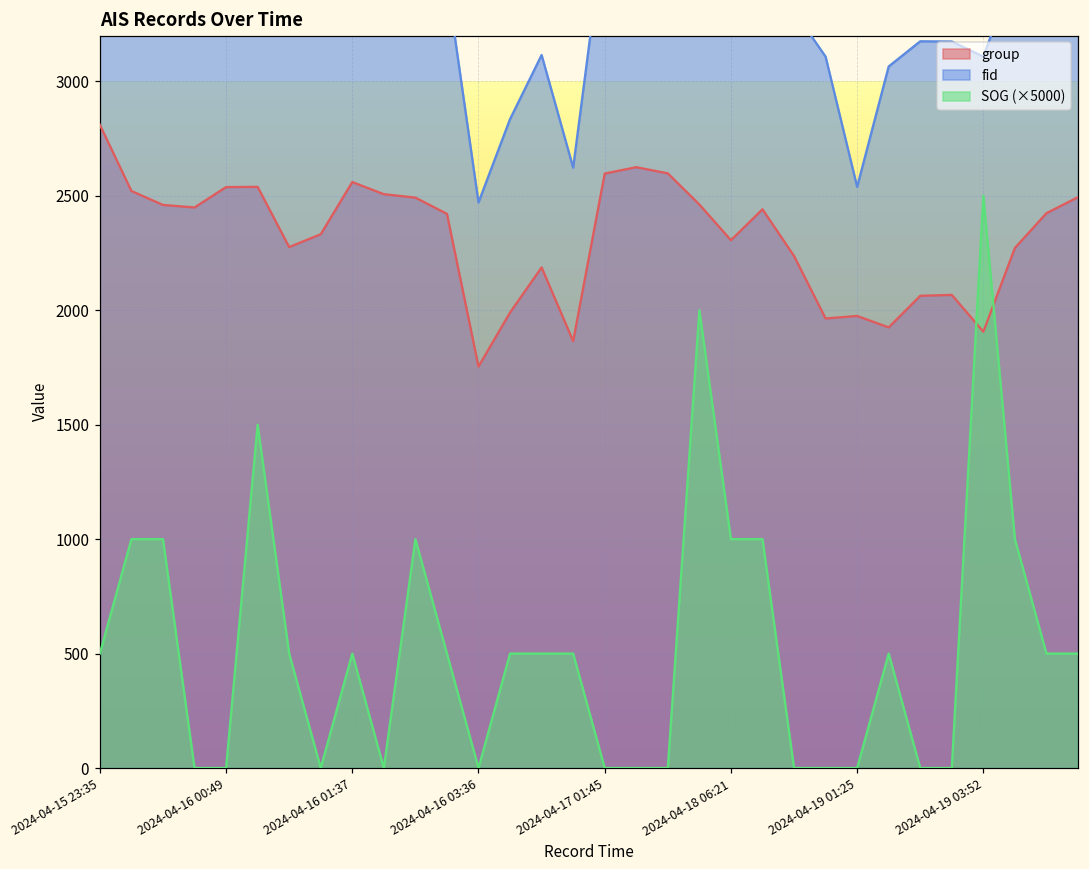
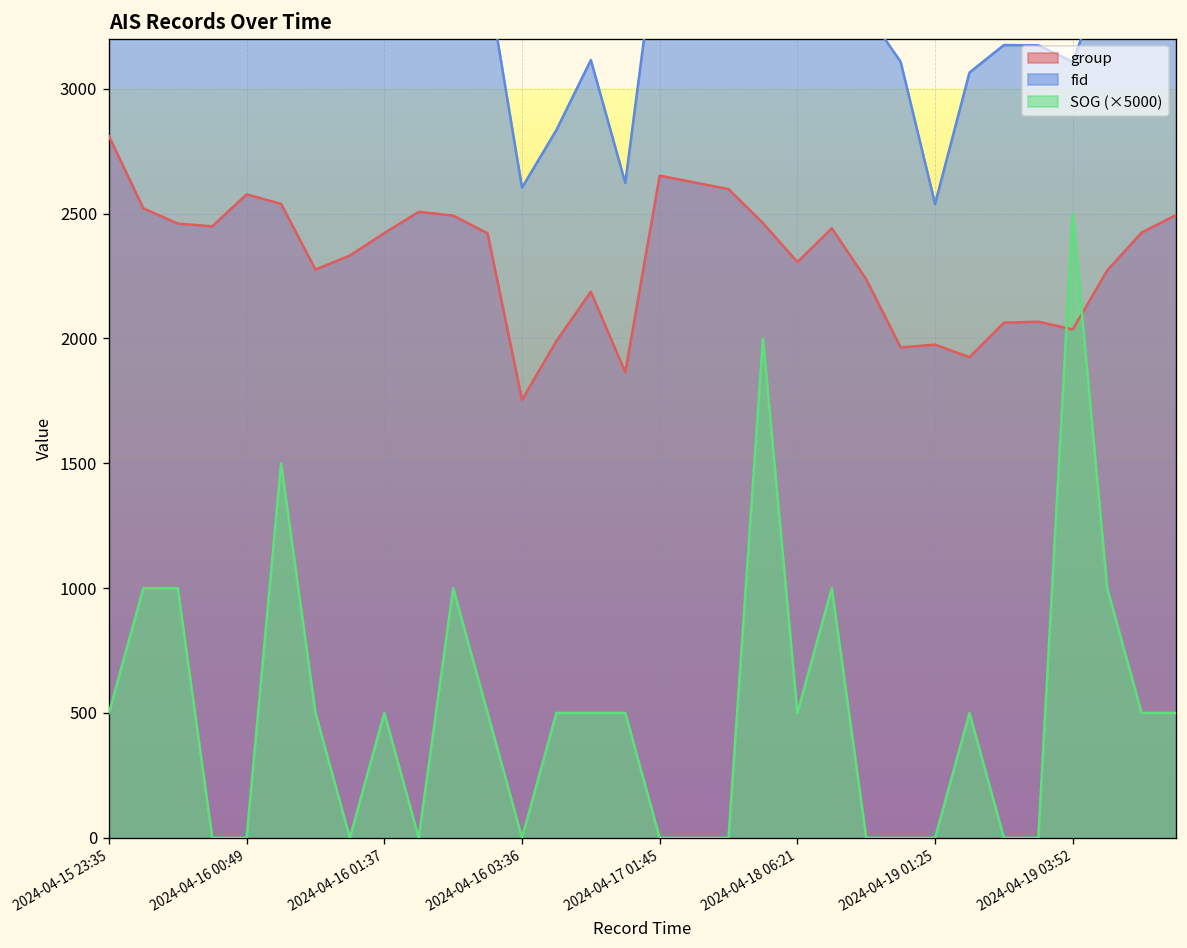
  {
    "group": {
      "2024-04-15 23:35": 2810,
-     "2024-04-16 00:49": 2540,
-     "2024-04-16 01:37": 2560,
+     "2024-04-16 00:49": 2580,
+     "2024-04-16 01:37": 2420,
      "2024-04-16 03:36": 1750,
-     "2024-04-17 01:45": 2600,
+     "2024-04-17 01:45": 2650,
      "2024-04-18 06:21": 2310,
      "2024-04-19 01:25": 1980,
-     "2024-04-19 03:52": 1910
+     "2024-04-19 03:52": 2040
    },
    "fid": {
-     "2024-04-16 03:36": 2470,
+     "2024-04-16 03:36": 2600,
      "2024-04-19 01:25": 2540
    },
    "SOG (×5000)": {
      "2024-04-15 23:35": 500,
      "2024-04-16 00:49": 0,
      "2024-04-16 01:37": 500,
      "2024-04-16 03:36": 0,
      "2024-04-17 01:45": 0,
-     "2024-04-18 06:21": 1000,
+     "2024-04-18 06:21": 500,
      "2024-04-19 01:25": 0,
      "2024-04-19 03:52": 2500
    }
  }
